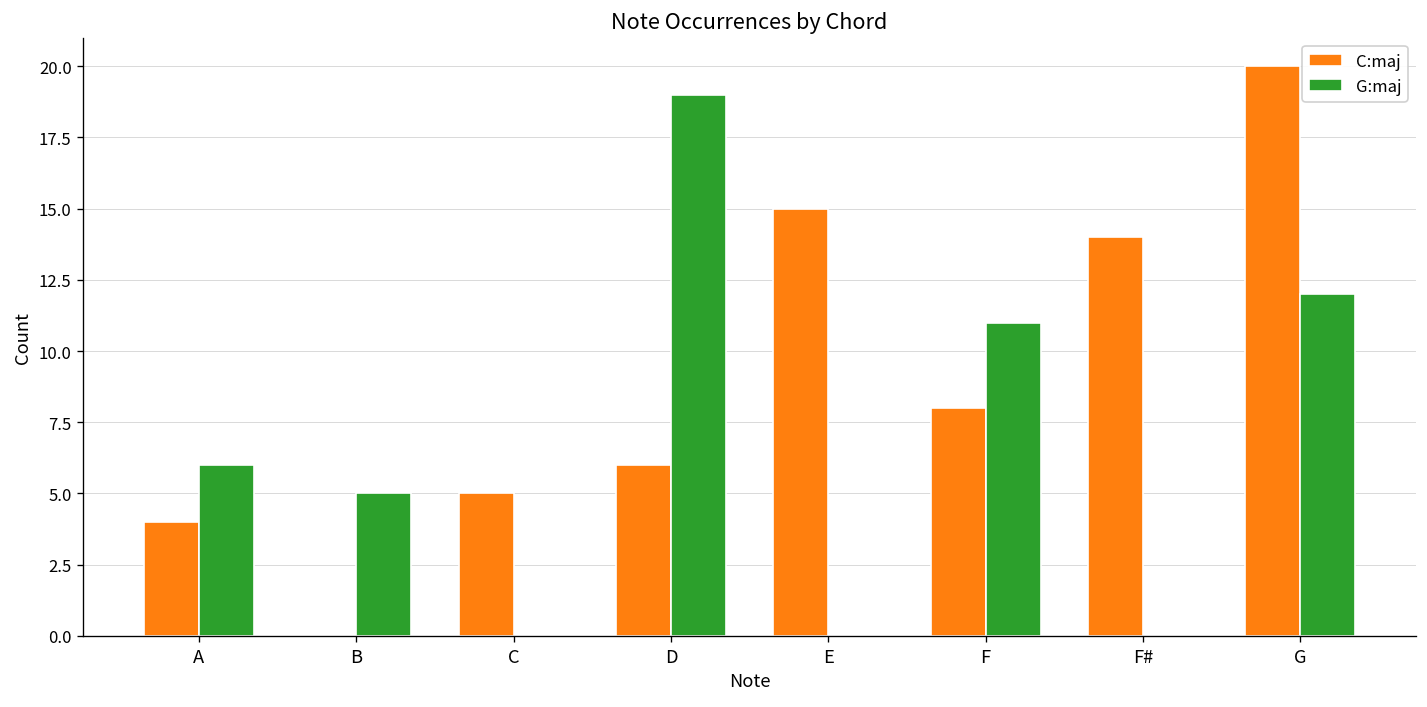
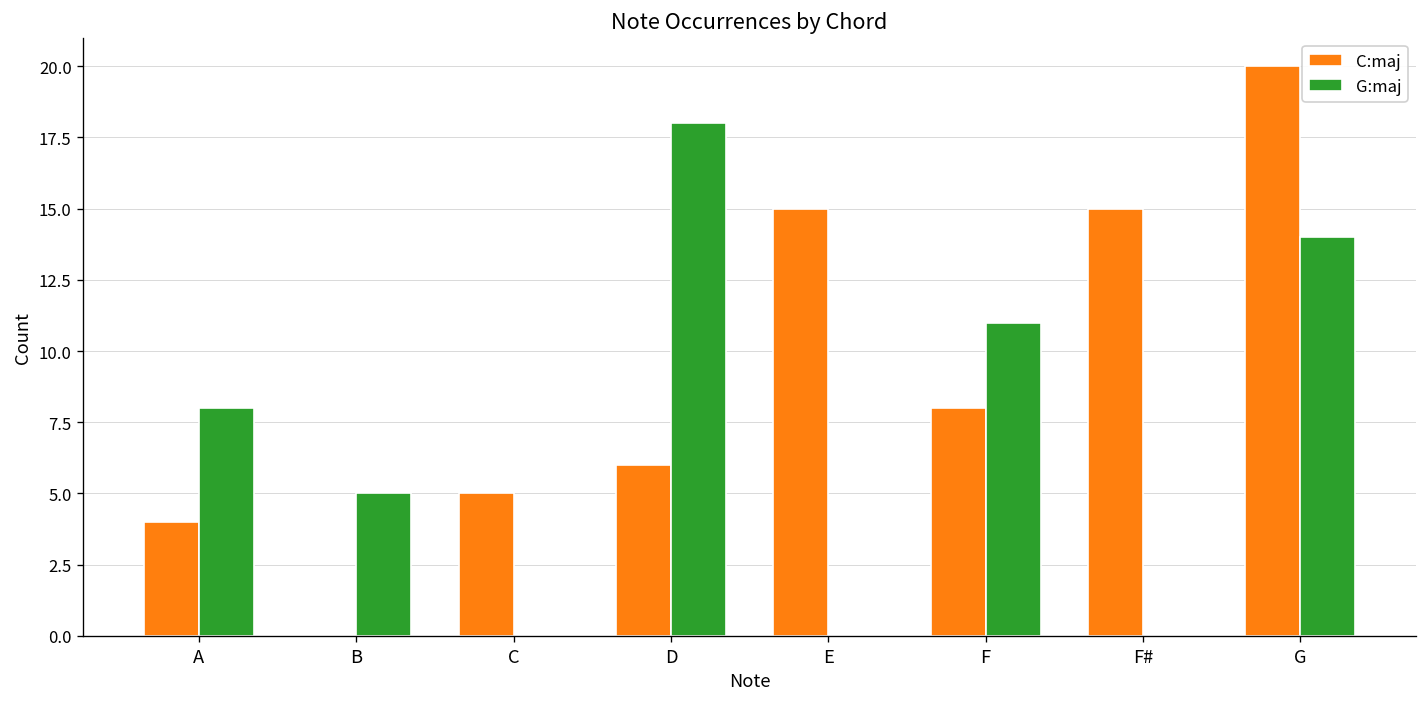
  {
    "C:maj": {
      "A": 4,
      "B": 0,
      "C": 5,
      "D": 6,
      "E": 15,
      "F": 8,
-     "F#": 14,
+     "F#": 15,
      "G": 20
    },
    "G:maj": {
-     "A": 6,
+     "A": 8,
      "B": 5,
      "C": 0,
-     "D": 19,
+     "D": 18,
      "E": 0,
      "F": 11,
      "F#": 0,
-     "G": 12
+     "G": 14
    }
  }
